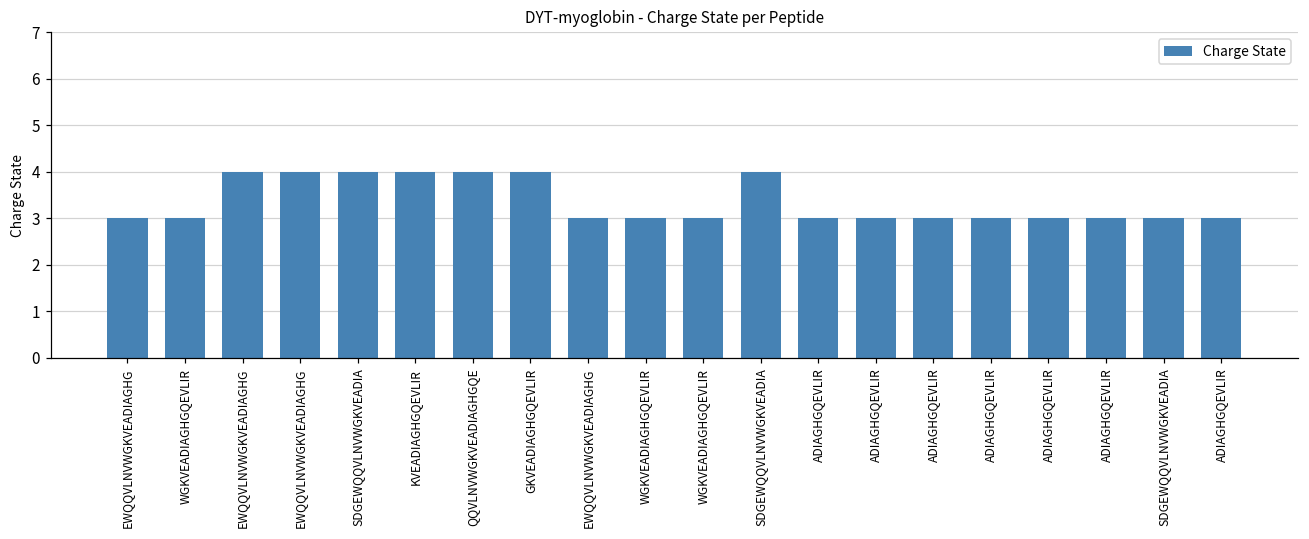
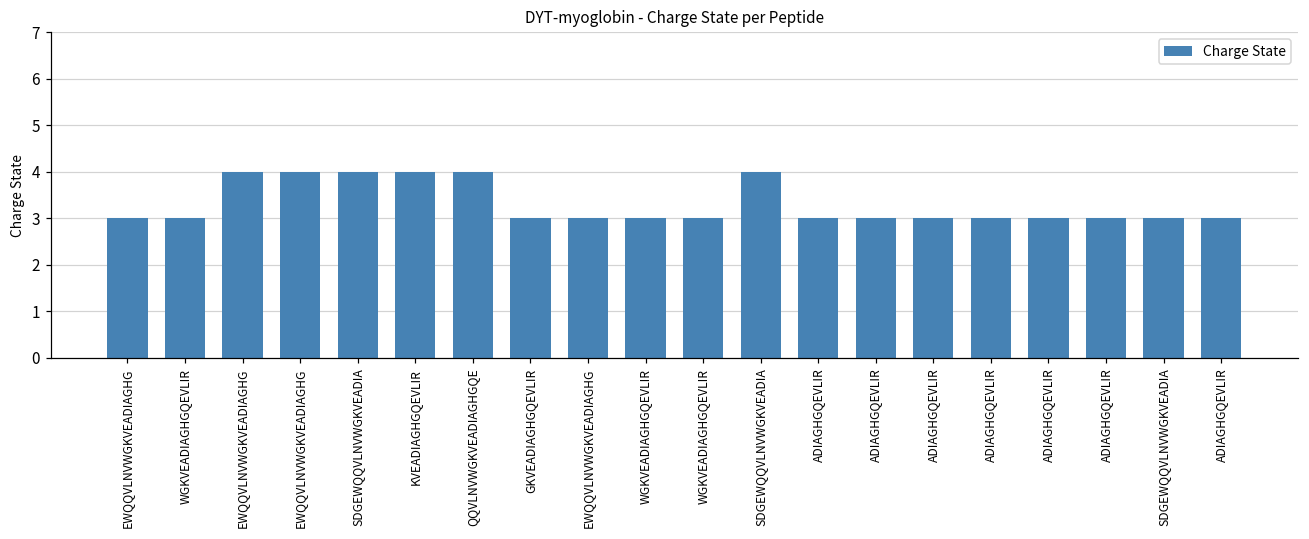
  {
    "KVEADIAGHGQEVLIR": 4,
    "QQVLNVWGKVEADIAGHGQE": 4,
-   "GKVEADIAGHGQEVLIR": 4
+   "GKVEADIAGHGQEVLIR": 3
  }
